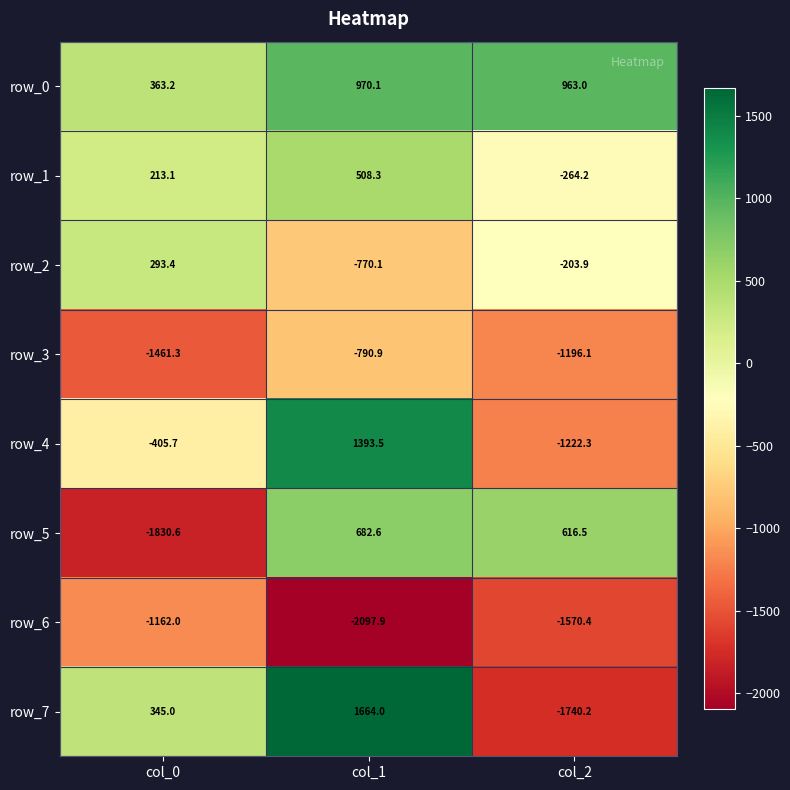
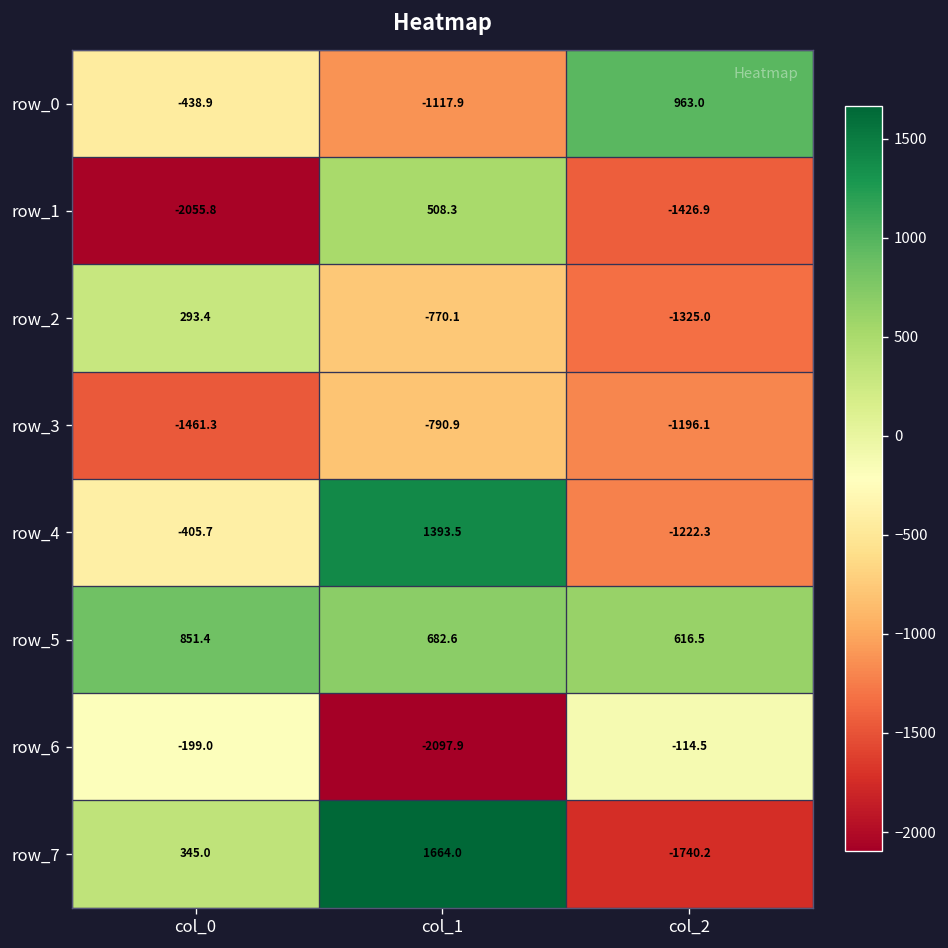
  {
    "row_0": {
-     "col_0": 363.2,
-     "col_1": 970.1
+     "col_0": -438.9,
+     "col_1": -1117.9
    },
    "row_1": {
-     "col_0": 213.1,
+     "col_0": -2055.8,
      "col_1": 508.3,
-     "col_2": -264.2
+     "col_2": -1426.9
    },
    "row_2": {
      "col_0": 293.4,
      "col_1": -770.1,
-     "col_2": -203.9
+     "col_2": -1325.0
    },
    "row_3": {
      "col_0": -1461.3,
      "col_1": -790.9,
      "col_2": -1196.1
    },
    "row_4": {
      "col_0": -405.7,
      "col_1": 1393.5,
      "col_2": -1222.3
    },
    "row_5": {
-     "col_0": -1830.6,
+     "col_0": 851.4,
      "col_1": 682.6,
      "col_2": 616.5
    },
    "row_6": {
-     "col_0": -1162.0,
+     "col_0": -199.0,
      "col_1": -2097.9,
-     "col_2": -1570.4
+     "col_2": -114.5
    },
    "row_7": {
      "col_0": 345.0,
      "col_1": 1664.0,
      "col_2": -1740.2
    }
  }
